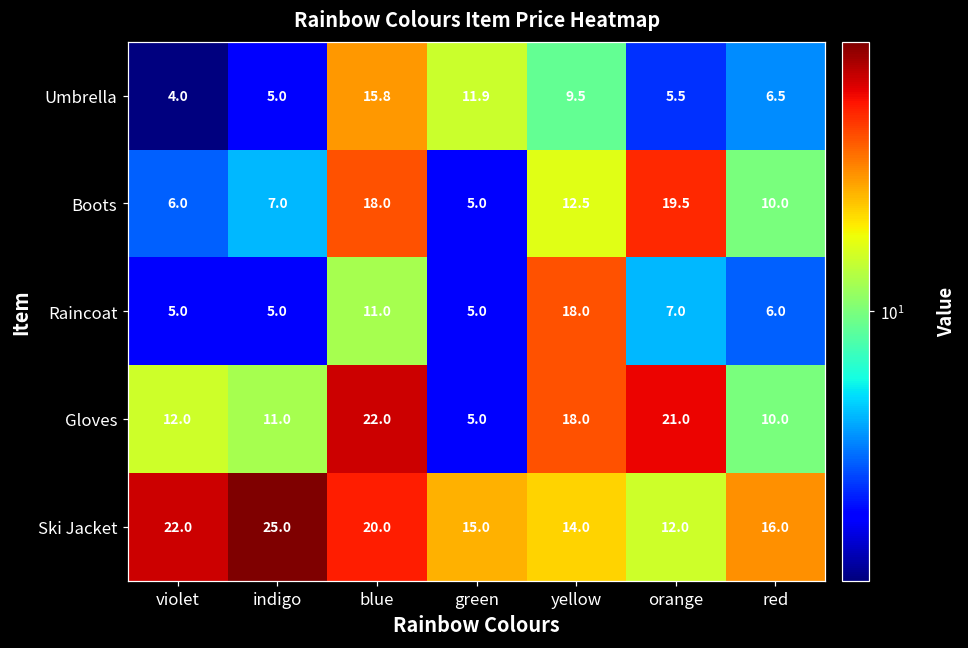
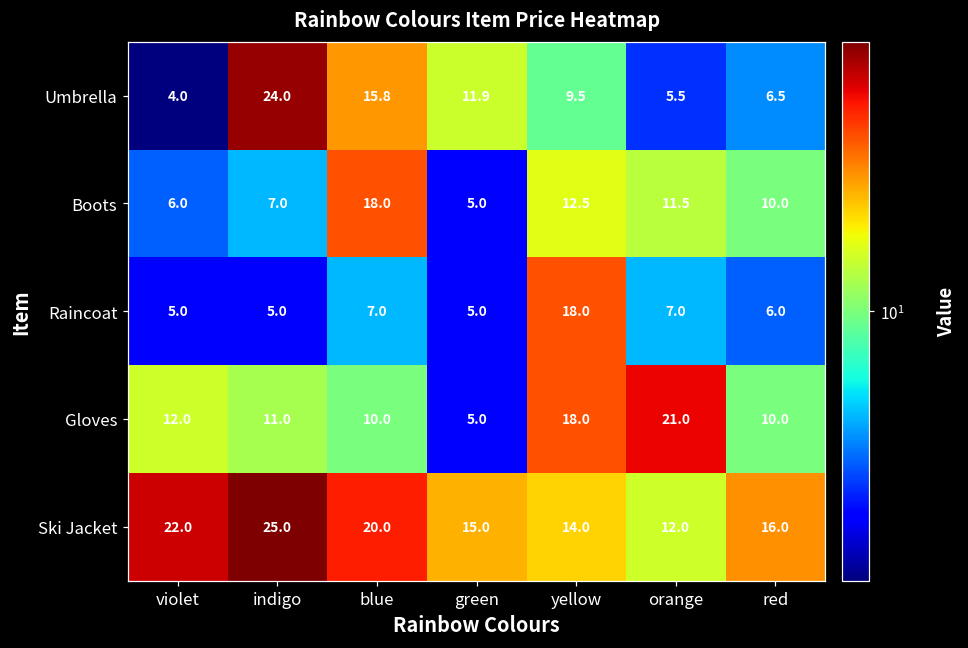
  {
    "Umbrella": {
      "violet": 4.0,
-     "indigo": 5.0,
+     "indigo": 24.0,
      "blue": 15.8,
      "green": 11.9,
      "yellow": 9.5,
      "orange": 5.5,
      "red": 6.5
    },
    "Boots": {
      "violet": 6.0,
      "indigo": 7.0,
      "blue": 18.0,
      "green": 5.0,
      "yellow": 12.5,
-     "orange": 19.5,
+     "orange": 11.5,
      "red": 10.0
    },
    "Raincoat": {
      "violet": 5.0,
      "indigo": 5.0,
-     "blue": 11.0,
+     "blue": 7.0,
      "green": 5.0,
      "yellow": 18.0,
      "orange": 7.0,
      "red": 6.0
    },
    "Gloves": {
      "violet": 12.0,
      "indigo": 11.0,
-     "blue": 22.0,
+     "blue": 10.0,
      "green": 5.0,
      "yellow": 18.0,
      "orange": 21.0,
      "red": 10.0
    },
    "Ski Jacket": {
      "violet": 22.0,
      "indigo": 25.0,
      "blue": 20.0,
      "green": 15.0,
      "yellow": 14.0,
      "orange": 12.0,
      "red": 16.0
    }
  }
